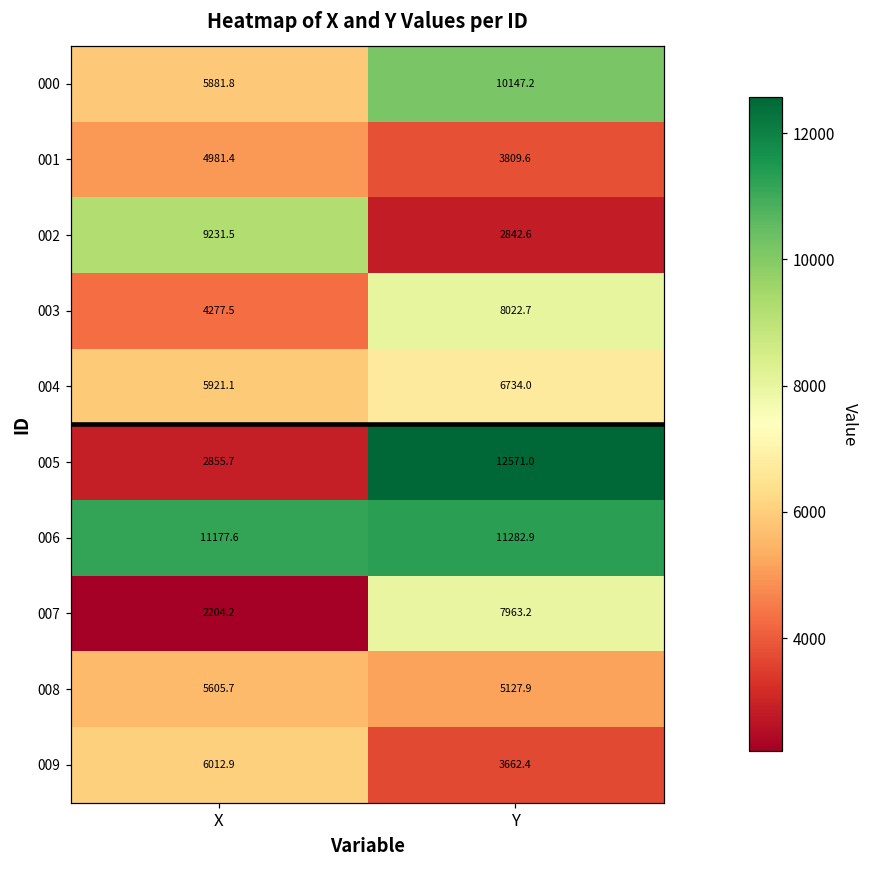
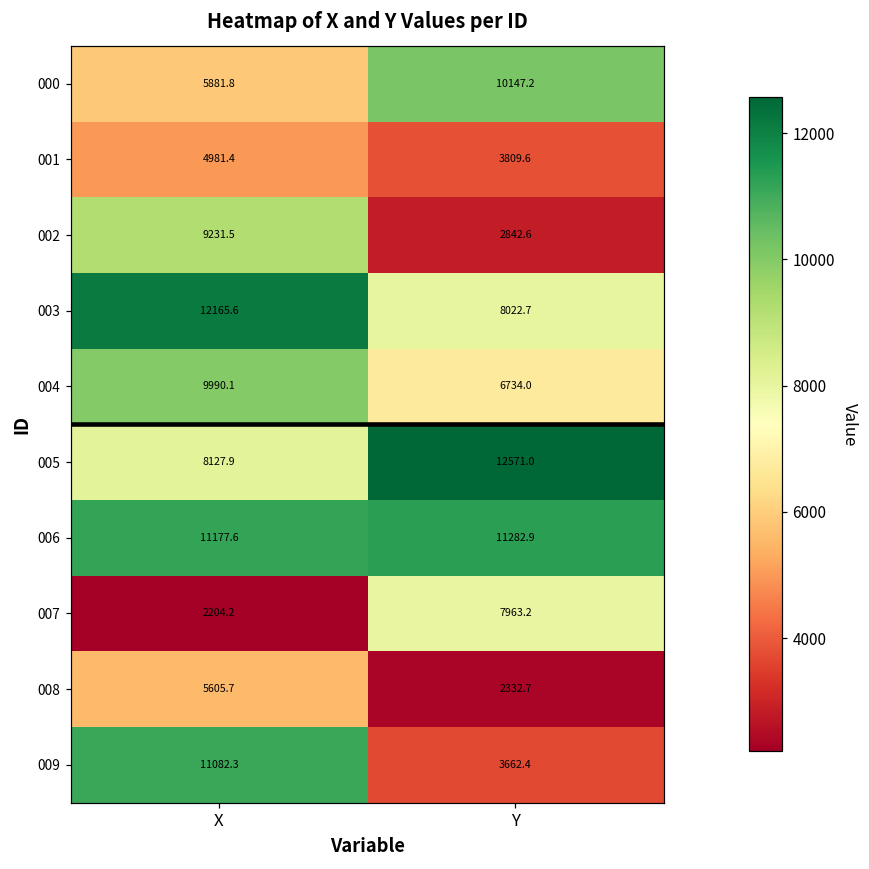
  {
    "000": {
      "X": 5881.8,
      "Y": 10147.2
    },
    "001": {
      "X": 4981.4,
      "Y": 3809.6
    },
    "002": {
      "X": 9231.5,
      "Y": 2842.6
    },
    "003": {
-     "X": 4277.5,
+     "X": 12165.6,
      "Y": 8022.7
    },
    "004": {
-     "X": 5921.1,
+     "X": 9990.1,
      "Y": 6734.0
    },
    "005": {
-     "X": 2855.7,
+     "X": 8127.9,
      "Y": 12571.0
    },
    "006": {
      "X": 11177.6,
      "Y": 11282.9
    },
    "007": {
      "X": 2204.2,
      "Y": 7963.2
    },
    "008": {
      "X": 5605.7,
-     "Y": 5127.9
+     "Y": 2332.7
    },
    "009": {
-     "X": 6012.9,
+     "X": 11082.3,
      "Y": 3662.4
    }
  }
